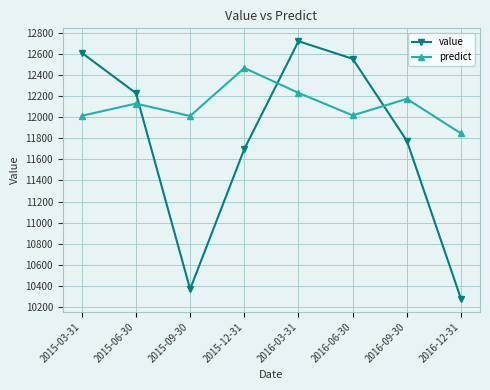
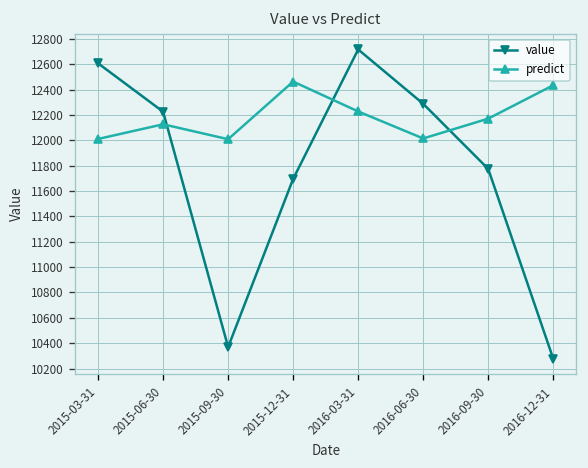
  {
    "value": {
      "2015-03-31": 12610,
      "2015-06-30": 12230,
      "2015-09-30": 10370,
      "2015-12-31": 11700,
      "2016-03-31": 12720,
-     "2016-06-30": 12550,
+     "2016-06-30": 12290,
      "2016-09-30": 11780,
      "2016-12-31": 10280
    },
    "predict": {
      "2015-03-31": 12010,
      "2015-06-30": 12130,
      "2015-09-30": 12010,
      "2015-12-31": 12460,
      "2016-03-31": 12230,
      "2016-06-30": 12020,
      "2016-09-30": 12170,
-     "2016-12-31": 11840
+     "2016-12-31": 12440
    }
  }
